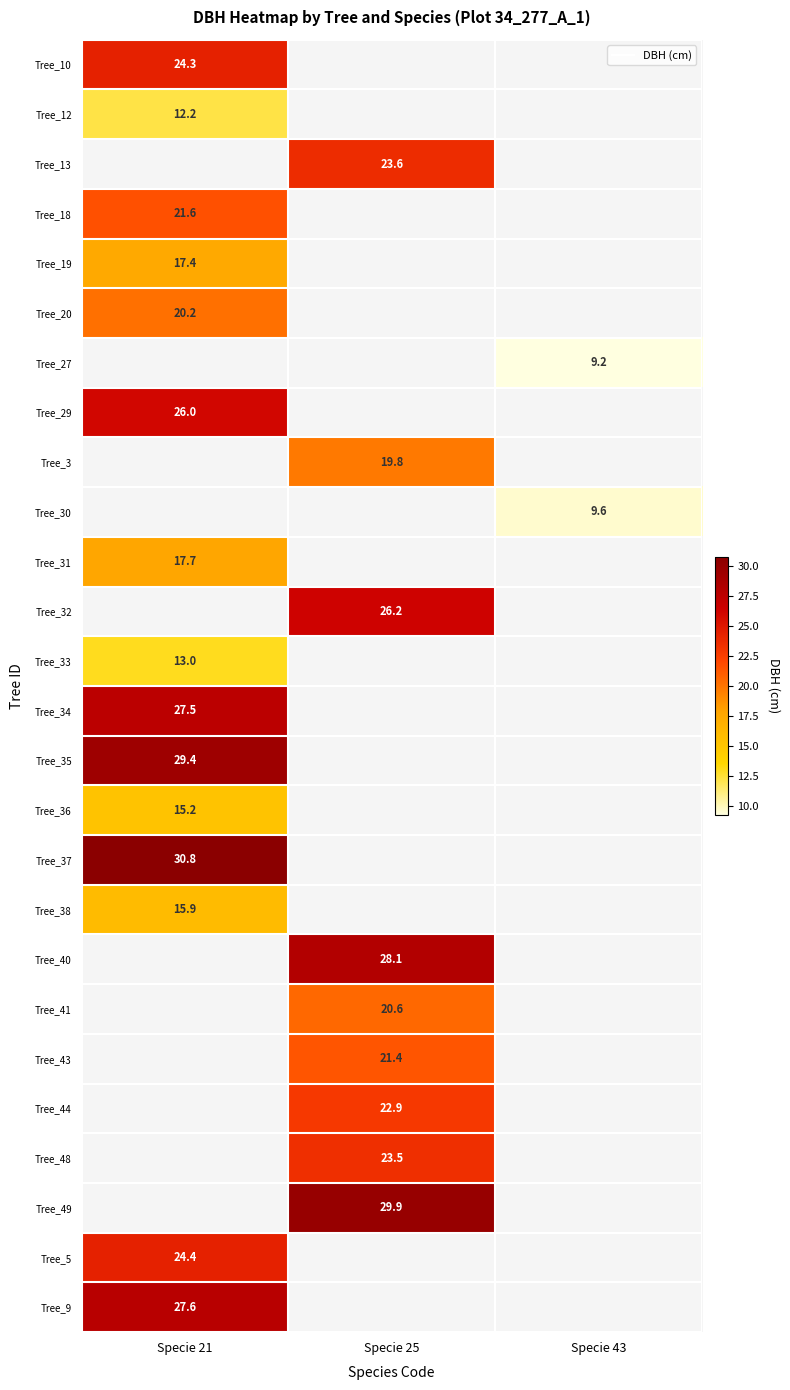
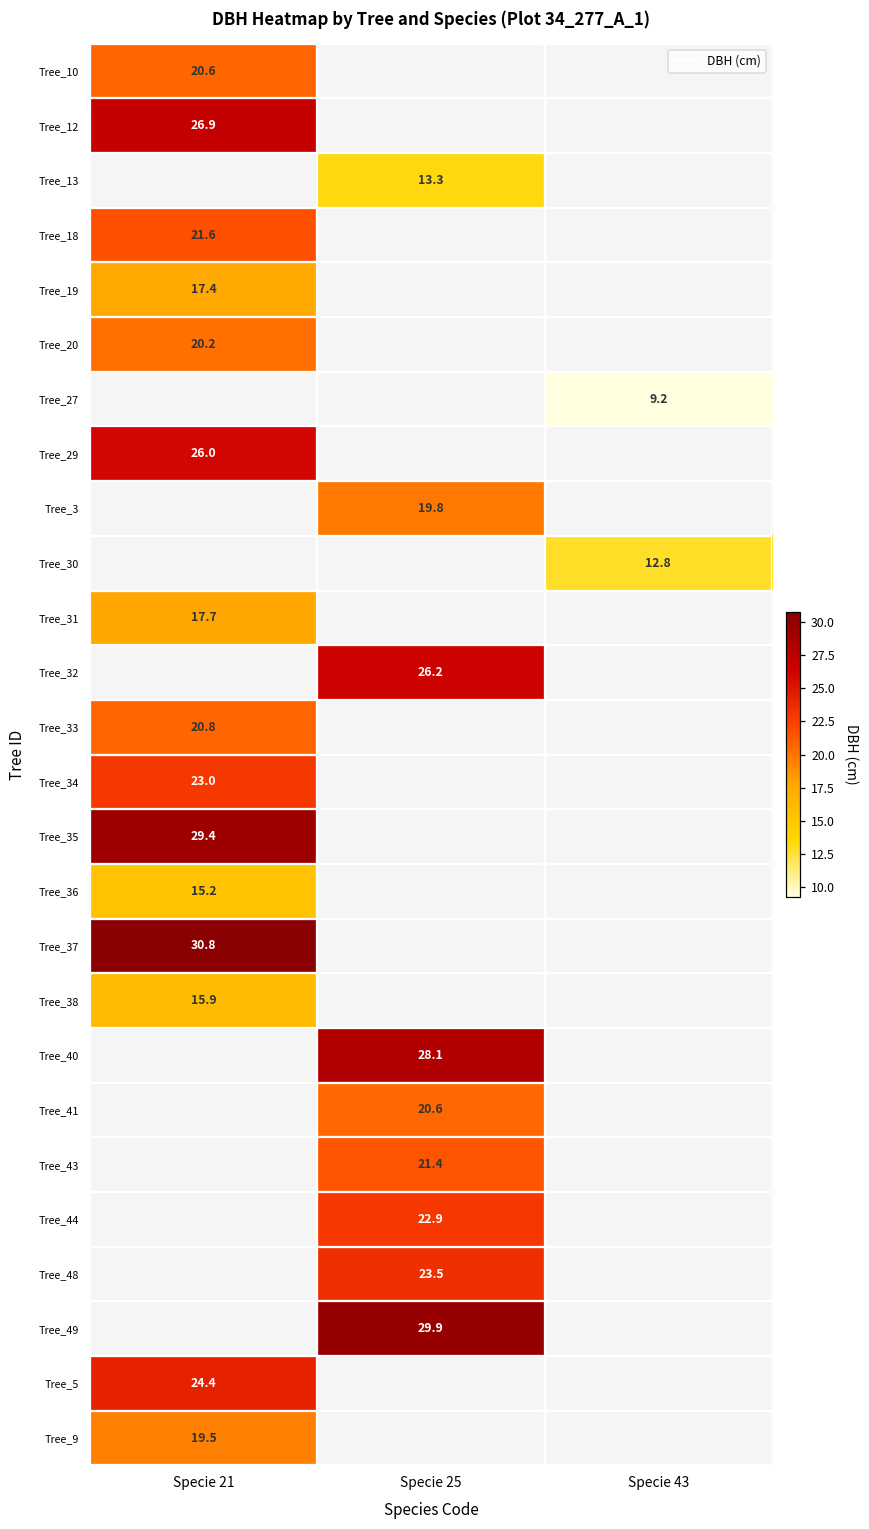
  {
    "Tree_10": {
-     "Specie 21": 24.3
+     "Specie 21": 20.6
    },
    "Tree_12": {
-     "Specie 21": 12.2
+     "Specie 21": 26.9
    },
    "Tree_13": {
-     "Specie 25": 23.6
+     "Specie 25": 13.3
    },
    "Tree_18": {
      "Specie 21": 21.6
    },
    "Tree_19": {
      "Specie 21": 17.4
    },
    "Tree_20": {
      "Specie 21": 20.2
    },
    "Tree_27": {
      "Specie 43": 9.2
    },
    "Tree_29": {
      "Specie 21": 26.0
    },
    "Tree_3": {
      "Specie 25": 19.8
    },
    "Tree_30": {
-     "Specie 43": 9.6
+     "Specie 43": 12.8
    },
    "Tree_31": {
      "Specie 21": 17.7
    },
    "Tree_32": {
      "Specie 25": 26.2
    },
    "Tree_33": {
-     "Specie 21": 13.0
+     "Specie 21": 20.8
    },
    "Tree_34": {
-     "Specie 21": 27.5
+     "Specie 21": 23.0
    },
    "Tree_35": {
      "Specie 21": 29.4
    },
    "Tree_36": {
      "Specie 21": 15.2
    },
    "Tree_37": {
      "Specie 21": 30.8
    },
    "Tree_38": {
      "Specie 21": 15.9
    },
    "Tree_40": {
      "Specie 25": 28.1
    },
    "Tree_41": {
      "Specie 25": 20.6
    },
    "Tree_43": {
      "Specie 25": 21.4
    },
    "Tree_44": {
      "Specie 25": 22.9
    },
    "Tree_48": {
      "Specie 25": 23.5
    },
    "Tree_49": {
      "Specie 25": 29.9
    },
    "Tree_5": {
      "Specie 21": 24.4
    },
    "Tree_9": {
-     "Specie 21": 27.6
+     "Specie 21": 19.5
    }
  }
